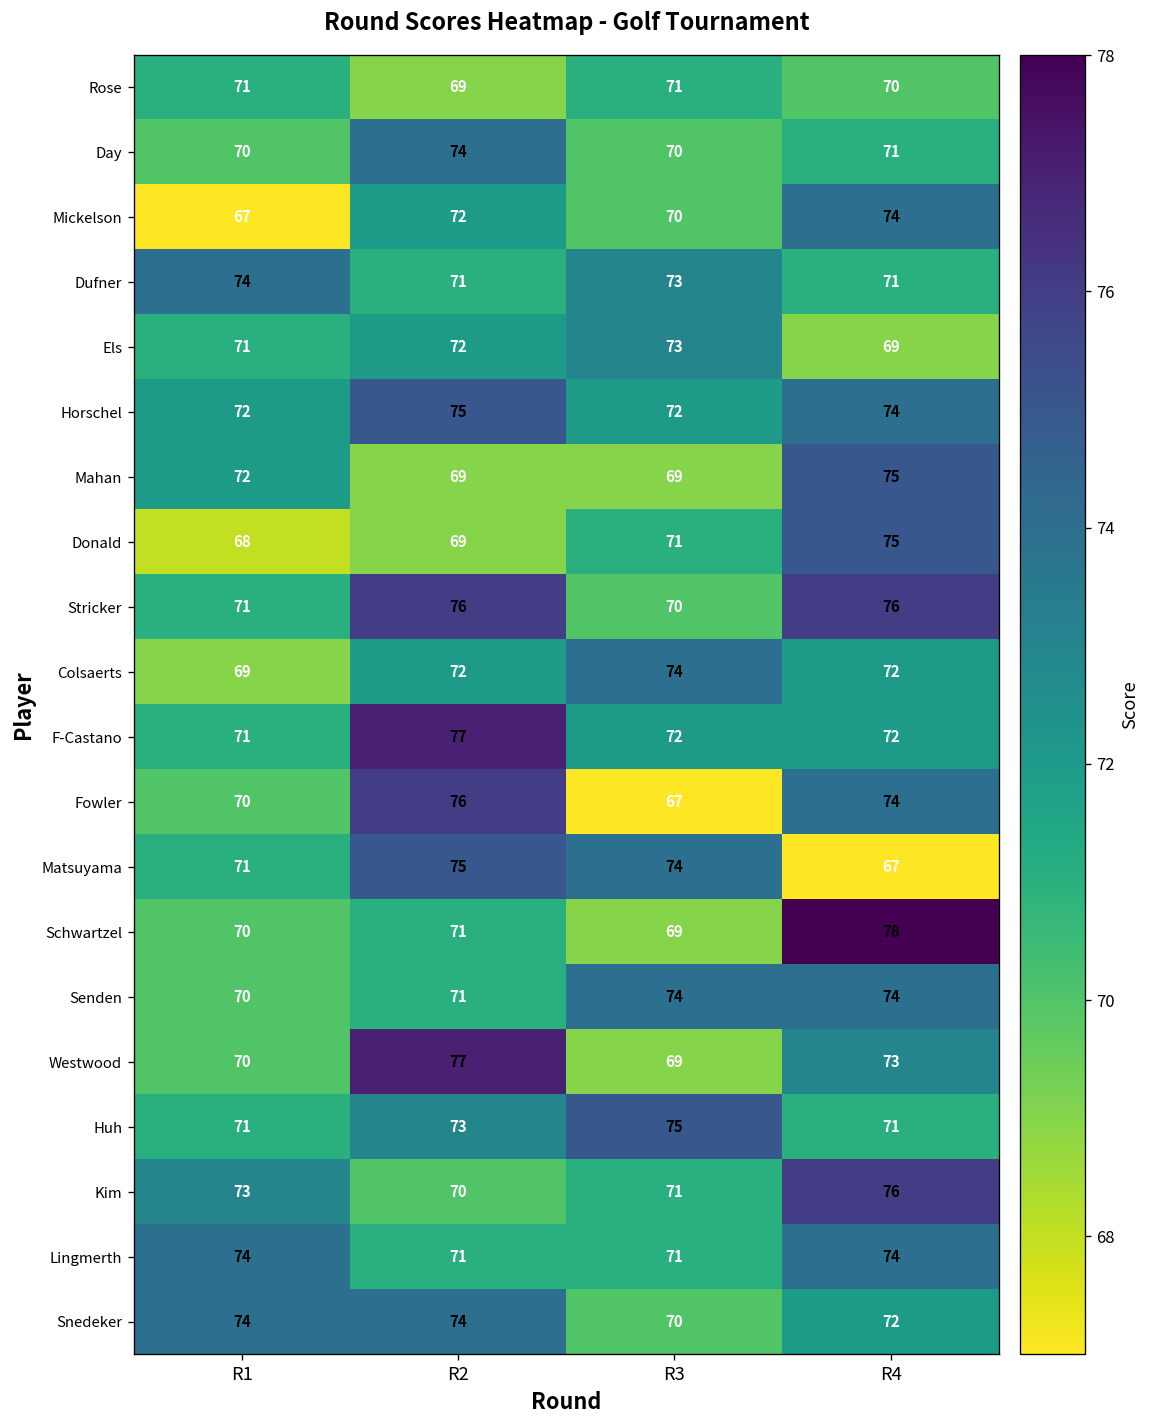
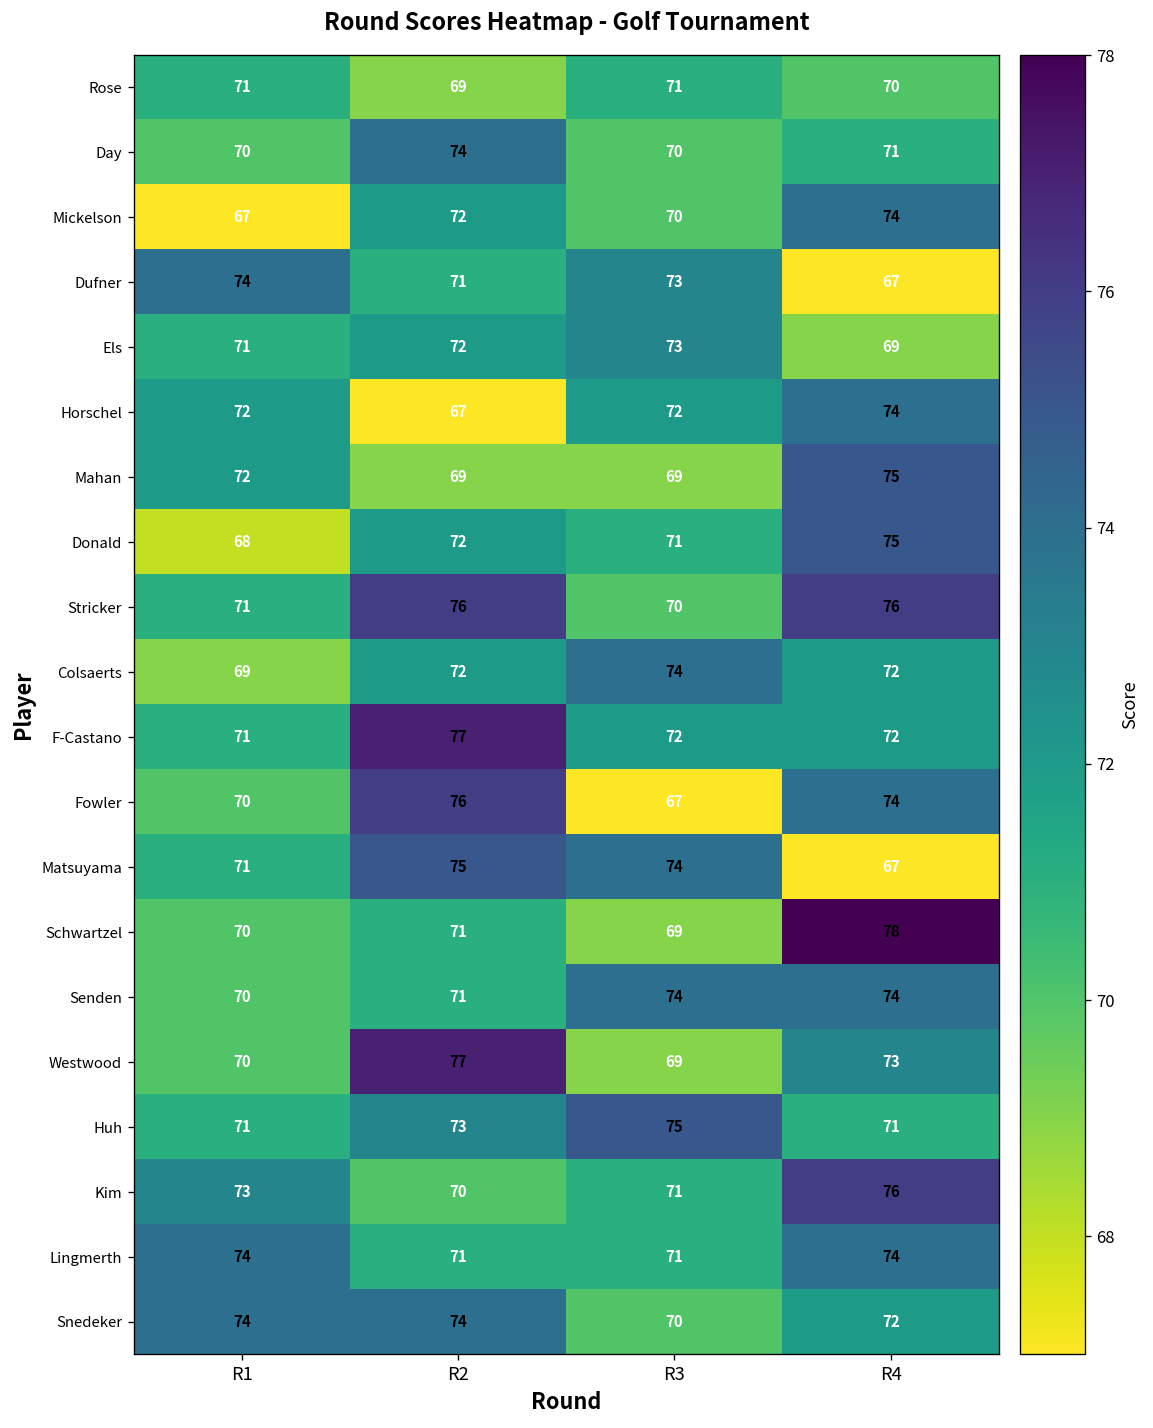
  {
    "Rose": {
      "R1": 71,
      "R2": 69,
      "R3": 71,
      "R4": 70
    },
    "Day": {
      "R1": 70,
      "R2": 74,
      "R3": 70,
      "R4": 71
    },
    "Mickelson": {
      "R1": 67,
      "R2": 72,
      "R3": 70,
      "R4": 74
    },
    "Dufner": {
      "R1": 74,
      "R2": 71,
      "R3": 73,
-     "R4": 71
+     "R4": 67
    },
    "Els": {
      "R1": 71,
      "R2": 72,
      "R3": 73,
      "R4": 69
    },
    "Horschel": {
      "R1": 72,
-     "R2": 75,
+     "R2": 67,
      "R3": 72,
      "R4": 74
    },
    "Mahan": {
      "R1": 72,
      "R2": 69,
      "R3": 69,
      "R4": 75
    },
    "Donald": {
      "R1": 68,
-     "R2": 69,
+     "R2": 72,
      "R3": 71,
      "R4": 75
    },
    "Stricker": {
      "R1": 71,
      "R2": 76,
      "R3": 70,
      "R4": 76
    },
    "Colsaerts": {
      "R1": 69,
      "R2": 72,
      "R3": 74,
      "R4": 72
    },
    "F-Castano": {
      "R1": 71,
      "R2": 77,
      "R3": 72,
      "R4": 72
    },
    "Fowler": {
      "R1": 70,
      "R2": 76,
      "R3": 67,
      "R4": 74
    },
    "Matsuyama": {
      "R1": 71,
      "R2": 75,
      "R3": 74,
      "R4": 67
    },
    "Schwartzel": {
      "R1": 70,
      "R2": 71,
      "R3": 69,
      "R4": 78
    },
    "Senden": {
      "R1": 70,
      "R2": 71,
      "R3": 74,
      "R4": 74
    },
    "Westwood": {
      "R1": 70,
      "R2": 77,
      "R3": 69,
      "R4": 73
    },
    "Huh": {
      "R1": 71,
      "R2": 73,
      "R3": 75,
      "R4": 71
    },
    "Kim": {
      "R1": 73,
      "R2": 70,
      "R3": 71,
      "R4": 76
    },
    "Lingmerth": {
      "R1": 74,
      "R2": 71,
      "R3": 71,
      "R4": 74
    },
    "Snedeker": {
      "R1": 74,
      "R2": 74,
      "R3": 70,
      "R4": 72
    }
  }
